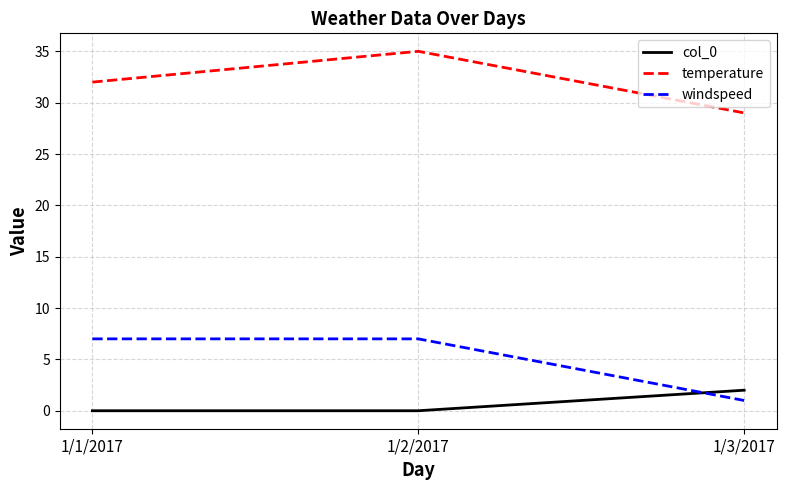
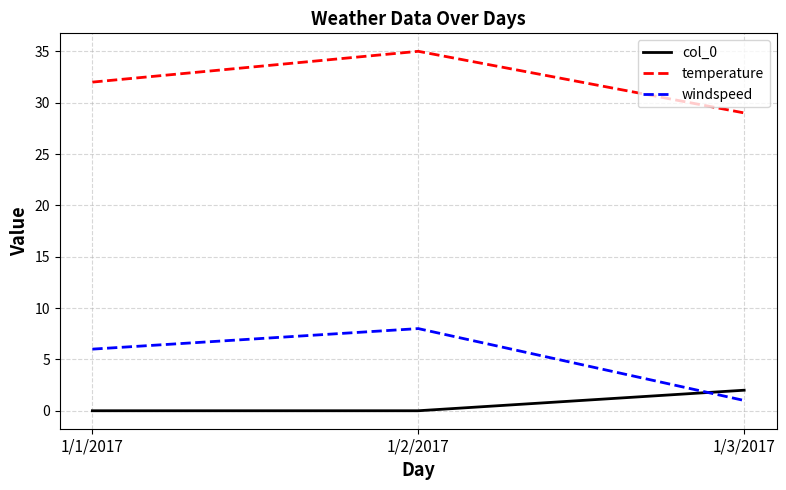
  {
    "col_0": {
      "1/1/2017": 0,
      "1/2/2017": 0,
      "1/3/2017": 2
    },
    "temperature": {
      "1/1/2017": 32,
      "1/2/2017": 35,
      "1/3/2017": 29
    },
    "windspeed": {
-     "1/1/2017": 7,
-     "1/2/2017": 7,
+     "1/1/2017": 6,
+     "1/2/2017": 8,
      "1/3/2017": 1
    }
  }
